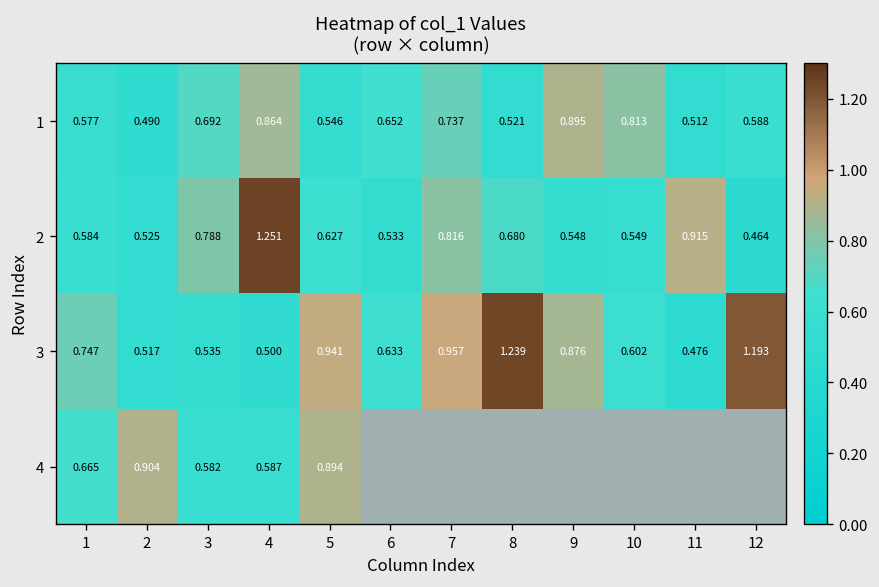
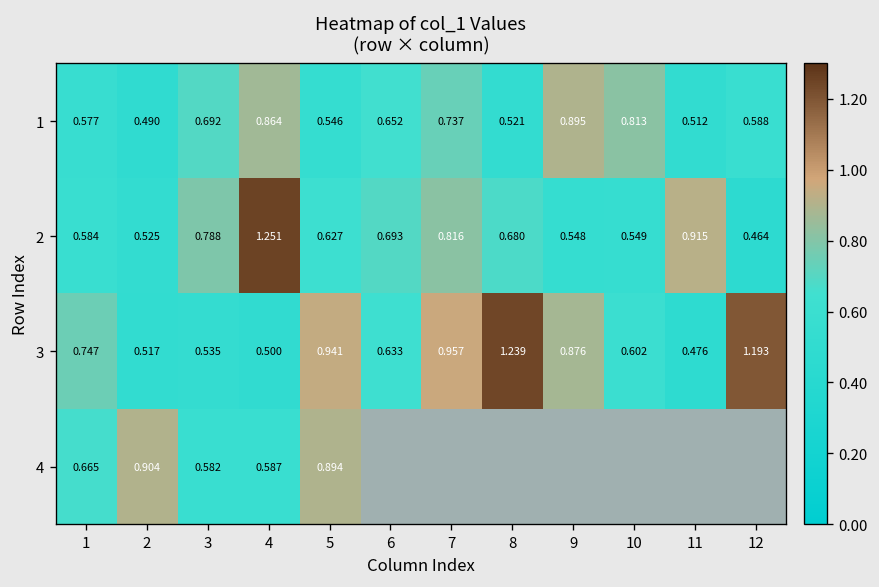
  {
    "1": {
      "1": 0.577,
      "2": 0.490,
      "3": 0.692,
      "4": 0.864,
      "5": 0.546,
      "6": 0.652,
      "7": 0.737,
      "8": 0.521,
      "9": 0.895,
      "10": 0.813,
      "11": 0.512,
      "12": 0.588
    },
    "2": {
      "1": 0.584,
      "2": 0.525,
      "3": 0.788,
      "4": 1.251,
      "5": 0.627,
-     "6": 0.533,
+     "6": 0.693,
      "7": 0.816,
      "8": 0.680,
      "9": 0.548,
      "10": 0.549,
      "11": 0.915,
      "12": 0.464
    },
    "3": {
      "1": 0.747,
      "2": 0.517,
      "3": 0.535,
      "4": 0.500,
      "5": 0.941,
      "6": 0.633,
      "7": 0.957,
      "8": 1.239,
      "9": 0.876,
      "10": 0.602,
      "11": 0.476,
      "12": 1.193
    },
    "4": {
      "1": 0.665,
      "2": 0.904,
      "3": 0.582,
      "4": 0.587,
      "5": 0.894
    }
  }
